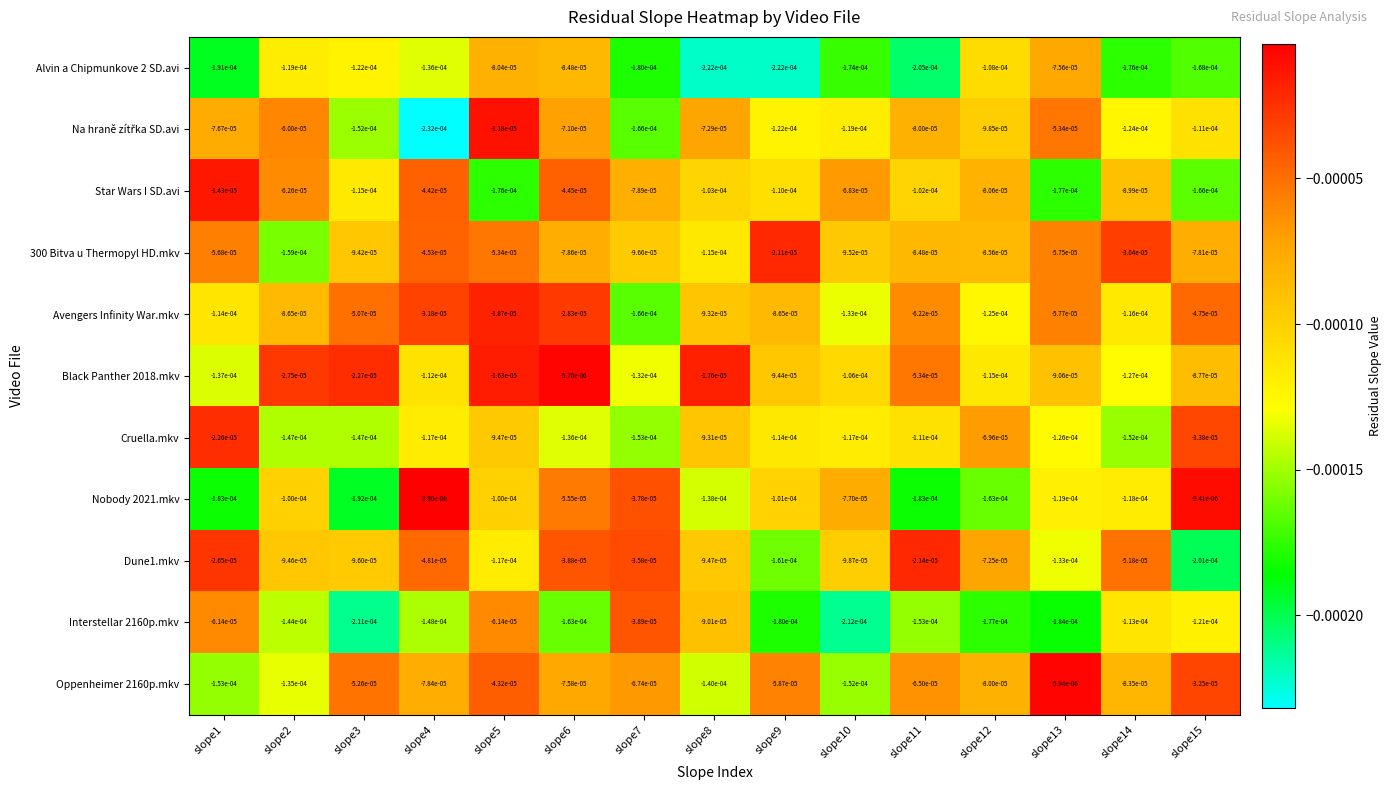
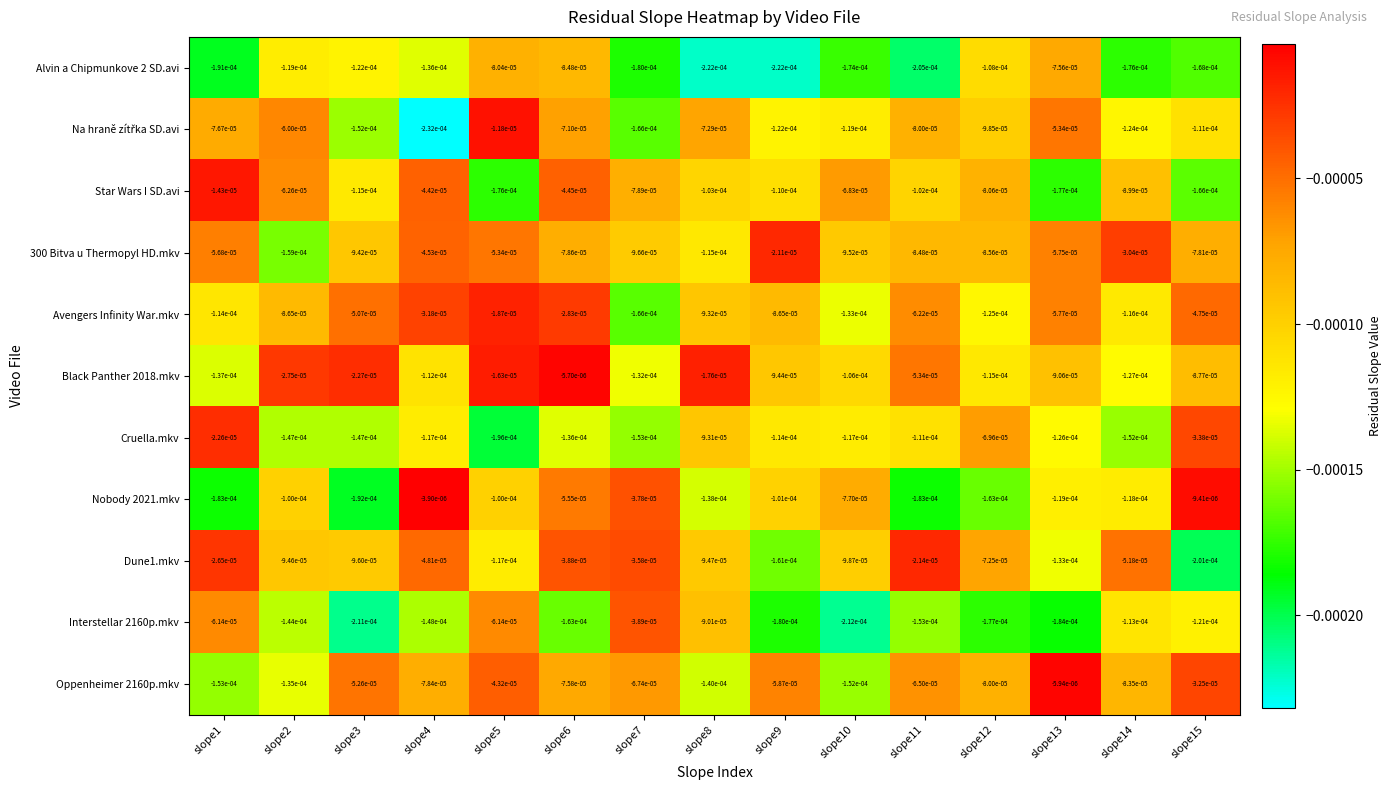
  {
    "Alvin a Chipmunkove 2 SD.avi": {
      "slope1": "-1.91e-04",
      "slope2": "-1.19e-04",
      "slope3": "-1.22e-04",
      "slope4": "-1.36e-04",
      "slope5": "-8.04e-05",
      "slope6": "-8.48e-05",
      "slope7": "-1.80e-04",
      "slope8": "-2.22e-04",
      "slope9": "-2.22e-04",
      "slope10": "-1.74e-04",
      "slope11": "-2.05e-04",
      "slope12": "-1.08e-04",
      "slope13": "-7.56e-05",
      "slope14": "-1.76e-04",
      "slope15": "-1.68e-04"
    },
    "Na hraně zítřka SD.avi": {
      "slope1": "-7.67e-05",
      "slope2": "-6.00e-05",
      "slope3": "-1.52e-04",
      "slope4": "-2.32e-04",
      "slope5": "-1.18e-05",
      "slope6": "-7.10e-05",
      "slope7": "-1.66e-04",
      "slope8": "-7.29e-05",
      "slope9": "-1.22e-04",
      "slope10": "-1.19e-04",
      "slope11": "-8.00e-05",
      "slope12": "-9.85e-05",
      "slope13": "-5.34e-05",
      "slope14": "-1.24e-04",
      "slope15": "-1.11e-04"
    },
    "Star Wars I SD.avi": {
      "slope1": "-1.43e-05",
      "slope2": "-6.26e-05",
      "slope3": "-1.15e-04",
      "slope4": "-4.42e-05",
      "slope5": "-1.76e-04",
      "slope6": "-4.45e-05",
      "slope7": "-7.89e-05",
      "slope8": "-1.03e-04",
      "slope9": "-1.10e-04",
      "slope10": "-6.83e-05",
      "slope11": "-1.02e-04",
      "slope12": "-8.06e-05",
      "slope13": "-1.77e-04",
      "slope14": "-8.99e-05",
      "slope15": "-1.66e-04"
    },
    "300 Bitva u Thermopyl HD.mkv": {
      "slope1": "-5.68e-05",
      "slope2": "-1.59e-04",
      "slope3": "-9.42e-05",
      "slope4": "-4.53e-05",
      "slope5": "-5.34e-05",
      "slope6": "-7.86e-05",
      "slope7": "-9.66e-05",
      "slope8": "-1.15e-04",
      "slope9": "-2.11e-05",
      "slope10": "-9.52e-05",
      "slope11": "-8.48e-05",
      "slope12": "-8.56e-05",
      "slope13": "-5.75e-05",
      "slope14": "-3.04e-05",
      "slope15": "-7.81e-05"
    },
    "Avengers Infinity War.mkv": {
      "slope1": "-1.14e-04",
      "slope2": "-8.65e-05",
      "slope3": "-5.07e-05",
      "slope4": "-3.18e-05",
      "slope5": "-1.87e-05",
      "slope6": "-2.83e-05",
      "slope7": "-1.66e-04",
      "slope8": "-9.32e-05",
      "slope9": "-8.65e-05",
      "slope10": "-1.33e-04",
      "slope11": "-6.22e-05",
      "slope12": "-1.25e-04",
      "slope13": "-5.77e-05",
      "slope14": "-1.16e-04",
      "slope15": "-4.75e-05"
    },
    "Black Panther 2018.mkv": {
      "slope1": "-1.37e-04",
      "slope2": "-2.75e-05",
      "slope3": "-2.27e-05",
      "slope4": "-1.12e-04",
      "slope5": "-1.63e-05",
      "slope6": "-5.70e-06",
      "slope7": "-1.32e-04",
      "slope8": "-1.76e-05",
      "slope9": "-9.44e-05",
      "slope10": "-1.06e-04",
      "slope11": "-5.34e-05",
      "slope12": "-1.15e-04",
      "slope13": "-9.06e-05",
      "slope14": "-1.27e-04",
      "slope15": "-8.77e-05"
    },
    "Cruella.mkv": {
      "slope1": "-2.26e-05",
      "slope2": "-1.47e-04",
      "slope3": "-1.47e-04",
      "slope4": "-1.17e-04",
-     "slope5": "-9.47e-05",
+     "slope5": "-1.96e-04",
      "slope6": "-1.36e-04",
      "slope7": "-1.53e-04",
      "slope8": "-9.31e-05",
      "slope9": "-1.14e-04",
      "slope10": "-1.17e-04",
      "slope11": "-1.11e-04",
      "slope12": "-6.96e-05",
      "slope13": "-1.26e-04",
      "slope14": "-1.52e-04",
      "slope15": "-3.38e-05"
    },
    "Nobody 2021.mkv": {
      "slope1": "-1.83e-04",
      "slope2": "-1.00e-04",
      "slope3": "-1.92e-04",
      "slope4": "-3.90e-06",
      "slope5": "-1.00e-04",
      "slope6": "-5.55e-05",
      "slope7": "-3.78e-05",
      "slope8": "-1.38e-04",
      "slope9": "-1.01e-04",
      "slope10": "-7.70e-05",
      "slope11": "-1.83e-04",
      "slope12": "-1.63e-04",
      "slope13": "-1.19e-04",
      "slope14": "-1.18e-04",
      "slope15": "-9.41e-06"
    },
    "Dune1.mkv": {
      "slope1": "-2.65e-05",
      "slope2": "-9.46e-05",
      "slope3": "-9.60e-05",
      "slope4": "-4.81e-05",
      "slope5": "-1.17e-04",
      "slope6": "-3.88e-05",
      "slope7": "-3.58e-05",
      "slope8": "-9.47e-05",
      "slope9": "-1.61e-04",
      "slope10": "-9.87e-05",
      "slope11": "-2.14e-05",
      "slope12": "-7.25e-05",
      "slope13": "-1.33e-04",
      "slope14": "-5.18e-05",
      "slope15": "-2.01e-04"
    },
    "Interstellar 2160p.mkv": {
      "slope1": "-6.14e-05",
      "slope2": "-1.44e-04",
      "slope3": "-2.11e-04",
      "slope4": "-1.48e-04",
      "slope5": "-6.14e-05",
      "slope6": "-1.63e-04",
      "slope7": "-3.89e-05",
      "slope8": "-9.01e-05",
      "slope9": "-1.80e-04",
      "slope10": "-2.12e-04",
      "slope11": "-1.53e-04",
      "slope12": "-1.77e-04",
      "slope13": "-1.84e-04",
      "slope14": "-1.13e-04",
      "slope15": "-1.21e-04"
    },
    "Oppenheimer 2160p.mkv": {
      "slope1": "-1.53e-04",
      "slope2": "-1.35e-04",
      "slope3": "-5.26e-05",
      "slope4": "-7.84e-05",
      "slope5": "-4.32e-05",
      "slope6": "-7.58e-05",
      "slope7": "-6.74e-05",
      "slope8": "-1.40e-04",
      "slope9": "-5.87e-05",
      "slope10": "-1.52e-04",
      "slope11": "-6.50e-05",
      "slope12": "-8.00e-05",
      "slope13": "-5.94e-06",
      "slope14": "-8.35e-05",
      "slope15": "-3.25e-05"
    }
  }
